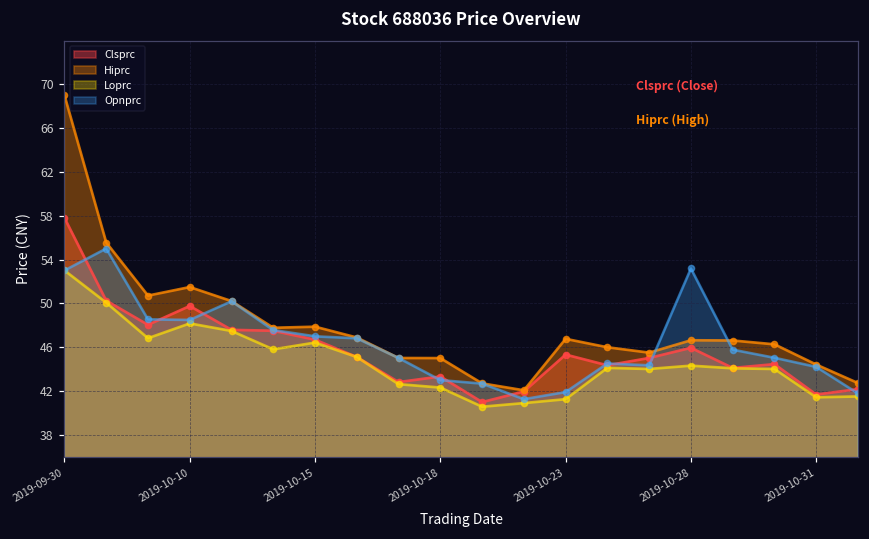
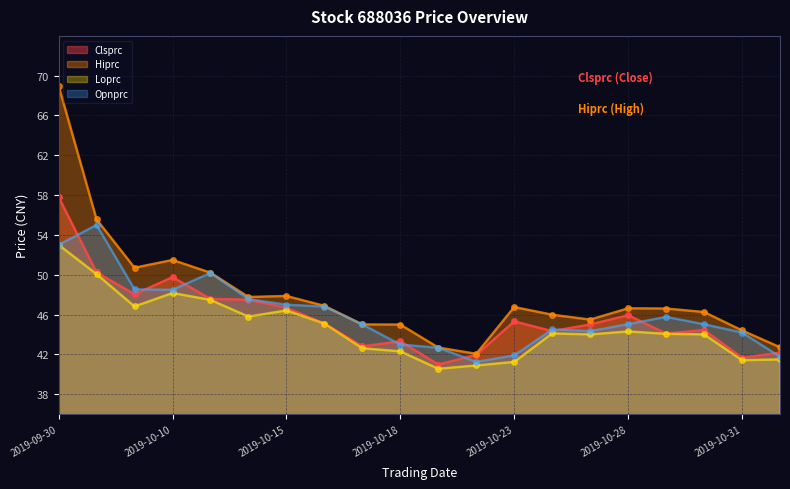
  {
    "Opnprc": {
      "2019-10-10": 48,
      "2019-10-15": 47,
      "2019-10-18": 43,
      "2019-10-23": 42,
-     "2019-10-28": 53
+     "2019-10-28": 45
    }
  }
